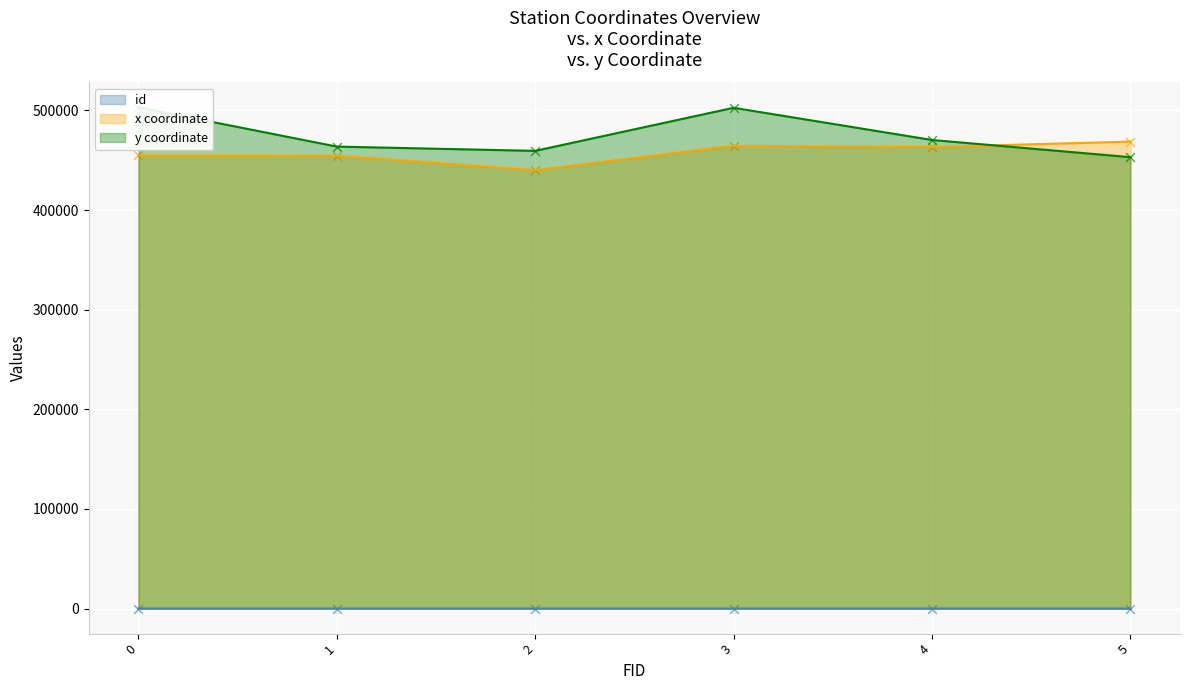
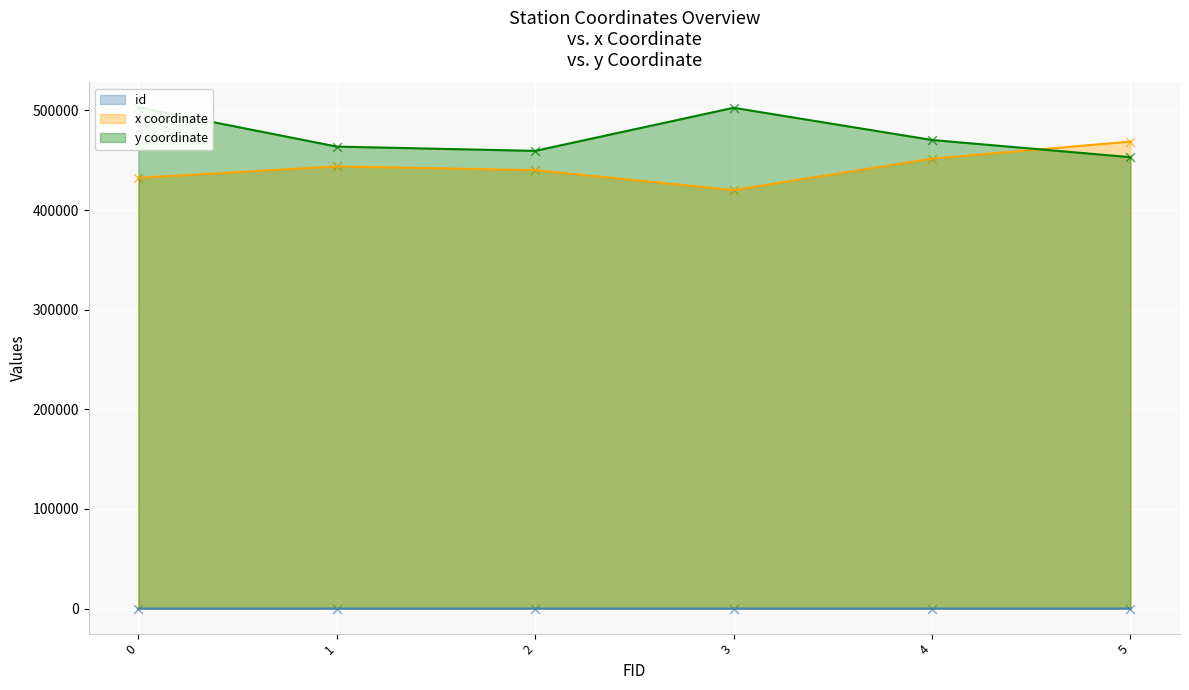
  {
    "id": {
      "0": 0,
      "1": 0,
      "2": 0,
      "3": 0,
      "4": 0,
      "5": 0
    },
    "x coordinate": {
-     "0": 450000,
-     "1": 450000,
+     "0": 430000,
+     "1": 440000,
      "2": 440000,
-     "3": 460000,
-     "4": 460000,
+     "3": 420000,
+     "4": 450000,
      "5": 470000
    },
    "y coordinate": {
      "1": 460000,
      "2": 460000,
      "3": 500000,
      "4": 470000,
      "5": 450000
    }
  }
